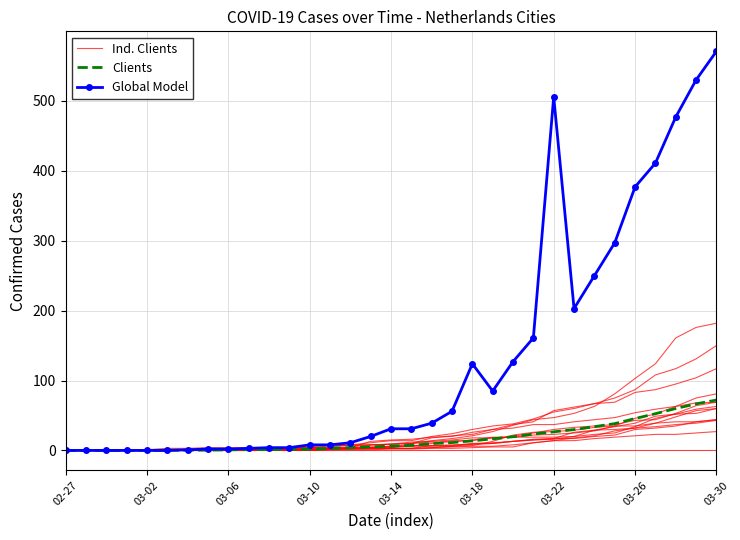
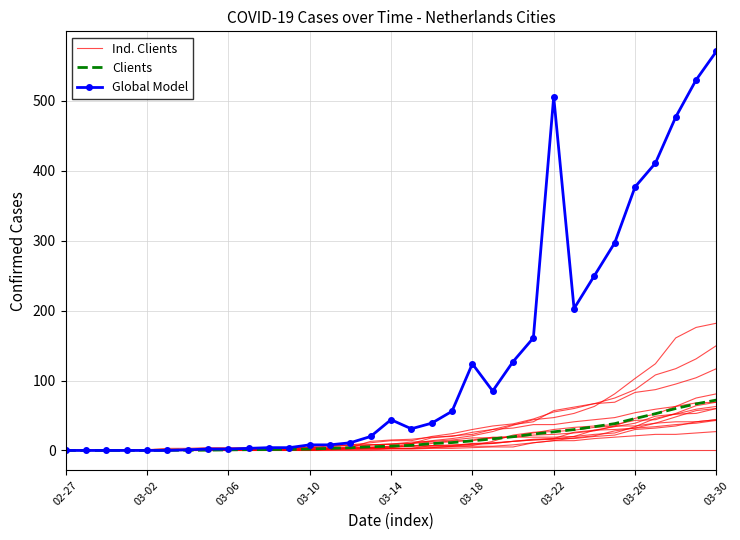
  {
    "Global Model": {
-     "03-14": 30,
+     "03-14": 40,
      "03-18": 120,
      "03-22": 510,
      "03-26": 380,
      "03-30": 570
    }
  }
